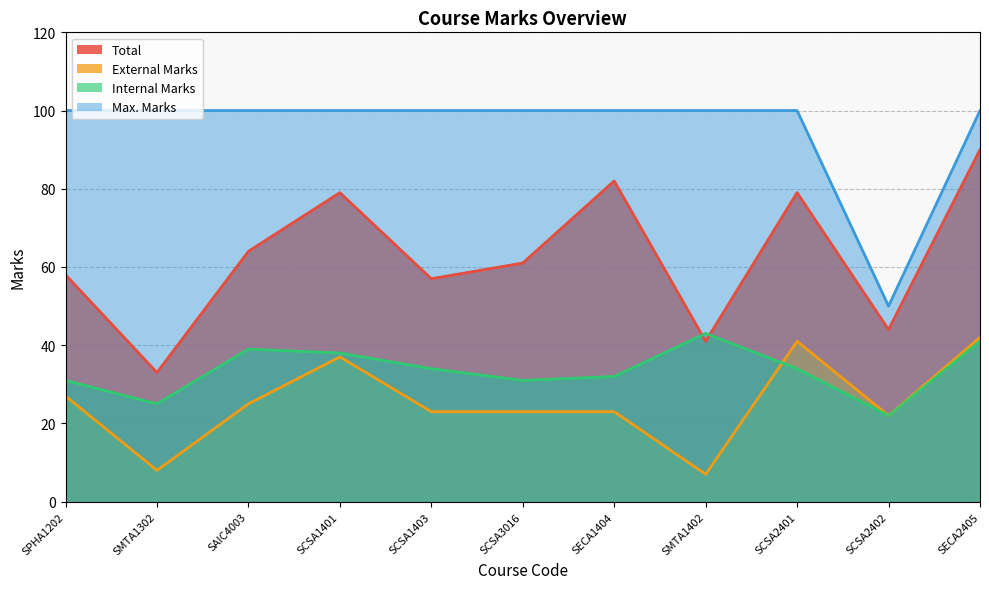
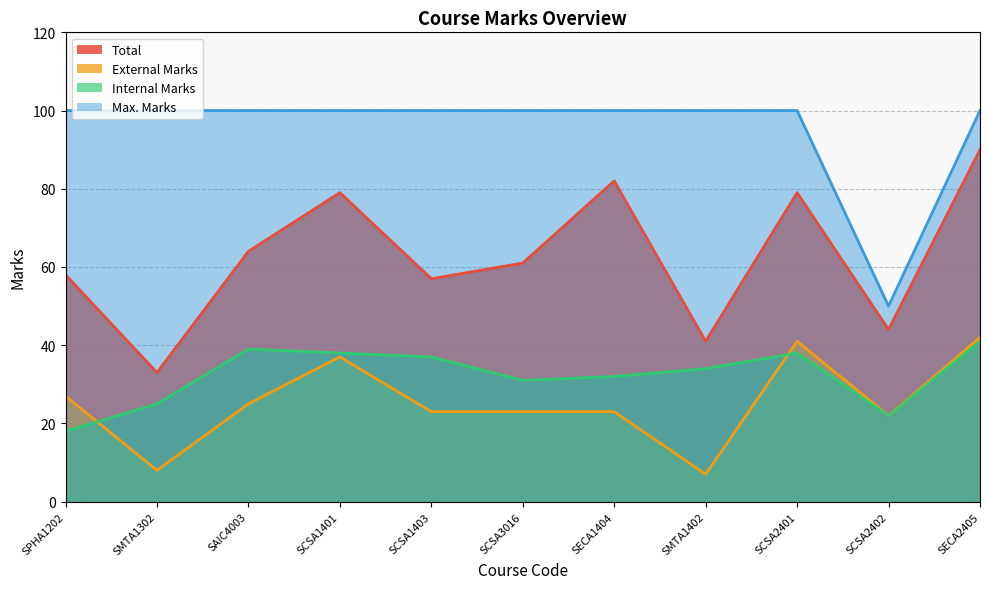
  {
    "Total": {
      "SPHA1202": 58,
      "SMTA1302": 33,
      "SAIC4003": 64,
      "SCSA1401": 79,
      "SCSA1403": 57,
      "SCSA3016": 61,
      "SECA1404": 82,
      "SMTA1402": 41,
      "SCSA2401": 79,
      "SCSA2402": 44,
      "SECA2405": 90
    },
    "External Marks": {
      "SPHA1202": 27,
      "SMTA1302": 8,
      "SAIC4003": 25,
      "SCSA1401": 37,
      "SCSA1403": 23,
      "SCSA3016": 23,
      "SECA1404": 23,
      "SMTA1402": 7,
      "SCSA2401": 41,
      "SECA2405": 42
    },
    "Internal Marks": {
-     "SPHA1202": 31,
+     "SPHA1202": 18,
      "SMTA1302": 25,
      "SAIC4003": 39,
      "SCSA1401": 38,
-     "SCSA1403": 34,
+     "SCSA1403": 37,
      "SCSA3016": 31,
      "SECA1404": 32,
-     "SMTA1402": 43,
-     "SCSA2401": 34,
+     "SMTA1402": 34,
+     "SCSA2401": 38,
      "SECA2405": 41
    },
    "Max. Marks": {
      "SPHA1202": 100,
      "SAIC4003": 100,
      "SCSA1401": 100,
      "SCSA1403": 100,
      "SCSA3016": 100,
      "SECA1404": 100,
      "SMTA1402": 100,
      "SCSA2401": 100,
      "SCSA2402": 50,
      "SECA2405": 100
    }
  }
